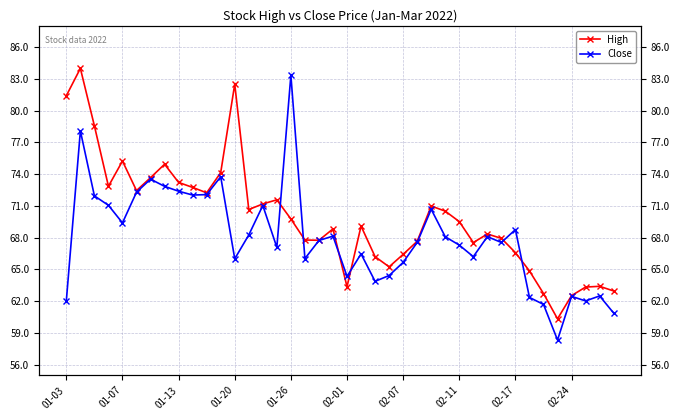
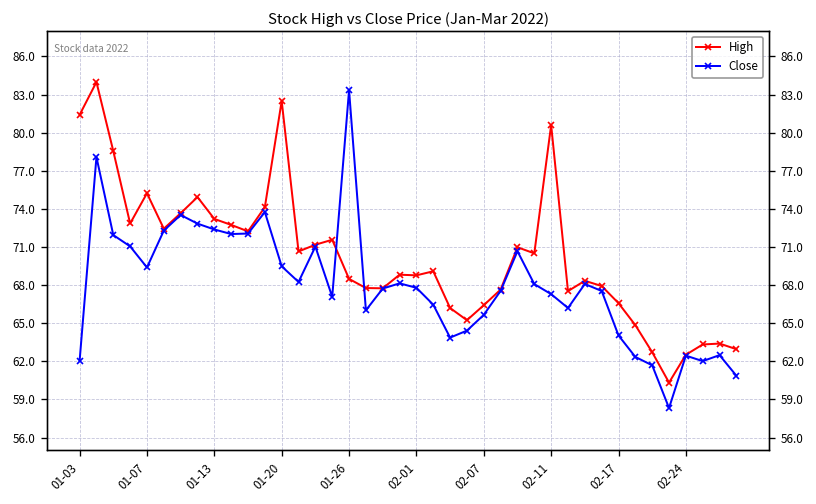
  {
    "High": {
      "01-03": 81.4,
      "01-07": 75.2,
      "01-13": 73.2,
      "01-20": 82.5,
-     "01-26": 69.8,
-     "02-01": 63.4,
+     "01-26": 68.5,
+     "02-01": 68.8,
      "02-07": 66.4,
-     "02-11": 69.5,
+     "02-11": 80.6,
      "02-17": 66.6
    },
    "Close": {
      "01-03": 62.0,
      "01-07": 69.4,
      "01-13": 72.4,
-     "01-20": 66.0,
+     "01-20": 69.5,
      "01-26": 83.3,
-     "02-01": 64.3,
+     "02-01": 67.8,
      "02-07": 65.7,
      "02-11": 67.3,
-     "02-17": 68.8
+     "02-17": 64.0
    }
  }
